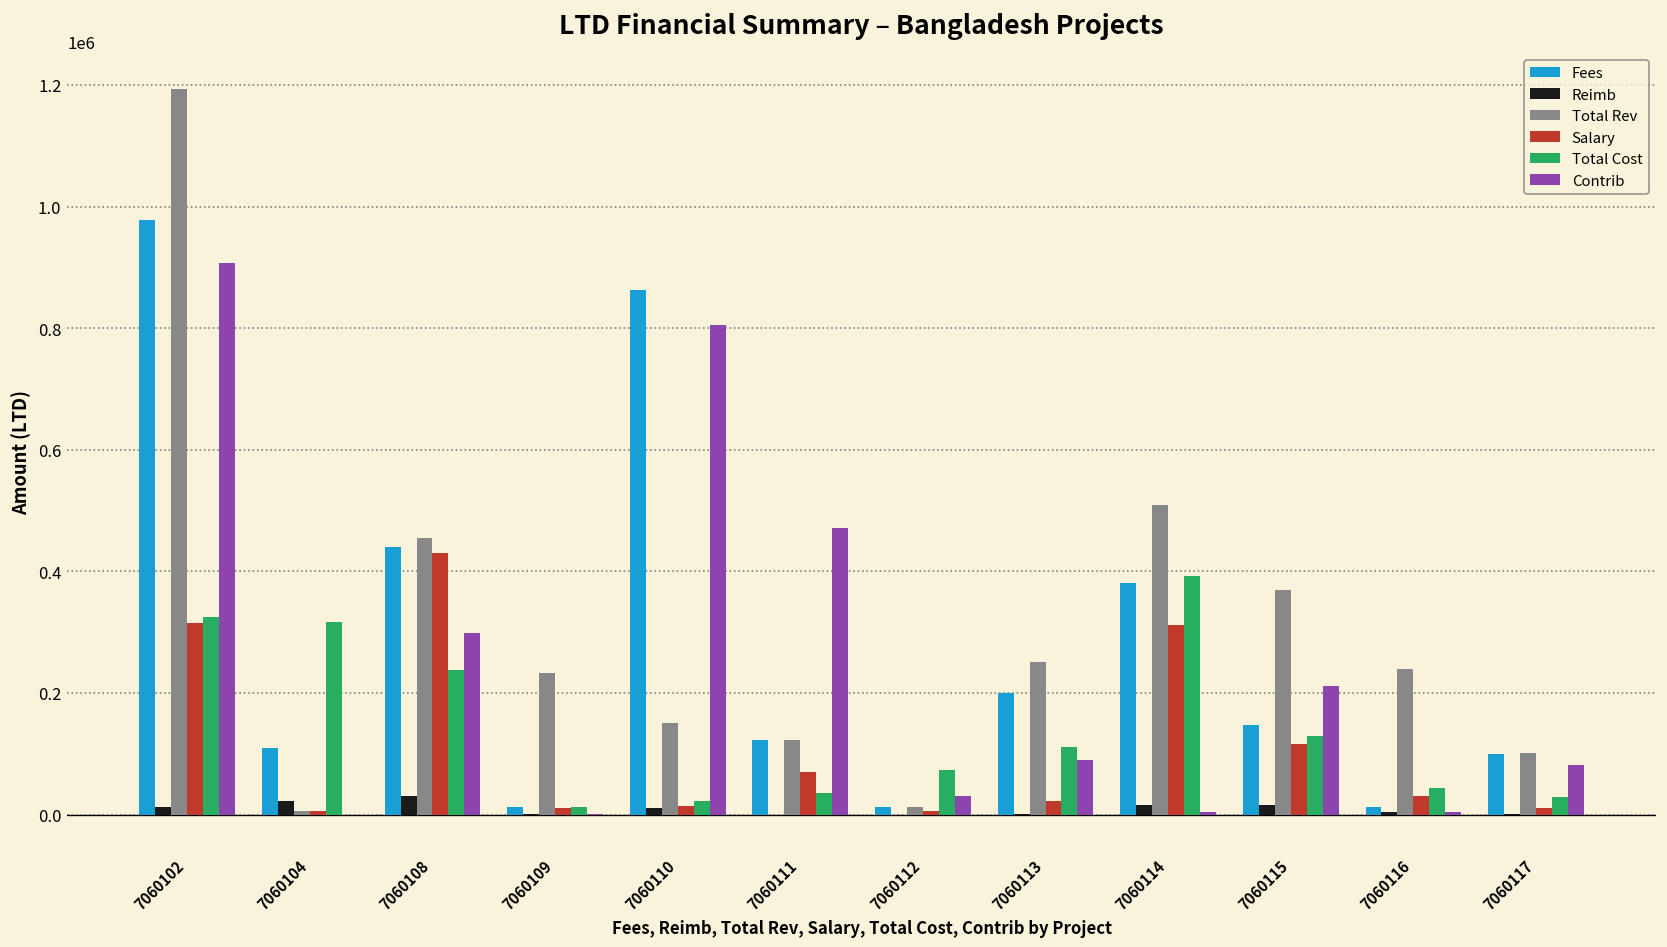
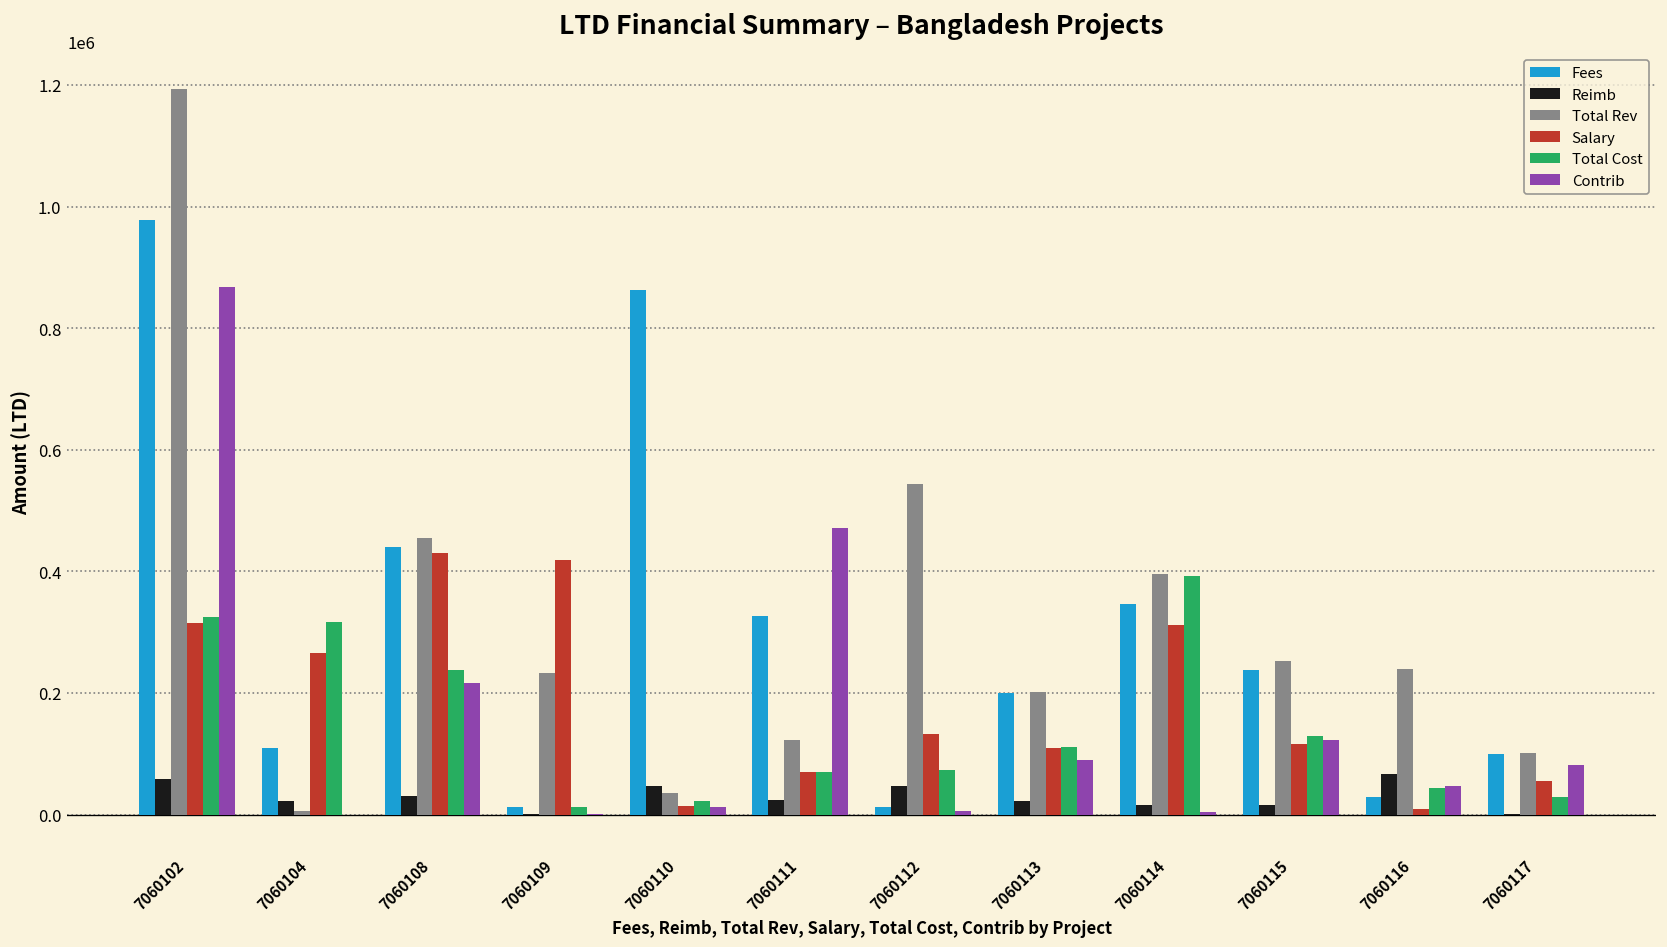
  {
    "Fees": {
      "7060102": 980000,
      "7060104": 110000,
      "7060108": 440000,
      "7060109": 10000,
      "7060110": 860000,
-     "7060111": 120000,
+     "7060111": 330000,
      "7060112": 10000,
      "7060113": 200000,
-     "7060114": 380000,
-     "7060115": 150000,
-     "7060116": 10000,
+     "7060114": 350000,
+     "7060115": 240000,
+     "7060116": 30000,
      "7060117": 100000
    },
    "Reimb": {
-     "7060102": 10000,
+     "7060102": 60000,
      "7060104": 20000,
      "7060108": 30000,
-     "7060110": 10000,
-     "7060111": 0,
-     "7060112": 0,
-     "7060113": 0,
+     "7060110": 50000,
+     "7060111": 20000,
+     "7060112": 50000,
+     "7060113": 20000,
      "7060114": 10000,
      "7060115": 20000,
-     "7060116": 0
+     "7060116": 70000
    },
    "Total Rev": {
      "7060102": 1190000,
      "7060104": 10000,
      "7060108": 450000,
      "7060109": 230000,
-     "7060110": 150000,
+     "7060110": 30000,
      "7060111": 120000,
-     "7060112": 10000,
-     "7060113": 250000,
-     "7060114": 510000,
-     "7060115": 370000,
+     "7060112": 540000,
+     "7060113": 200000,
+     "7060114": 400000,
+     "7060115": 250000,
      "7060116": 240000,
      "7060117": 100000
    },
    "Salary": {
      "7060102": 310000,
-     "7060104": 10000,
+     "7060104": 270000,
      "7060108": 430000,
-     "7060109": 10000,
+     "7060109": 420000,
      "7060110": 10000,
      "7060111": 70000,
-     "7060112": 10000,
-     "7060113": 20000,
+     "7060112": 130000,
+     "7060113": 110000,
      "7060114": 310000,
      "7060115": 120000,
-     "7060116": 30000,
-     "7060117": 10000
+     "7060116": 10000,
+     "7060117": 50000
    },
    "Total Cost": {
      "7060102": 330000,
      "7060104": 320000,
      "7060108": 240000,
      "7060109": 10000,
      "7060110": 20000,
-     "7060111": 40000,
+     "7060111": 70000,
      "7060112": 70000,
      "7060113": 110000,
      "7060114": 390000,
      "7060115": 130000,
      "7060116": 40000,
      "7060117": 30000
    },
    "Contrib": {
-     "7060102": 910000,
-     "7060108": 300000,
-     "7060110": 810000,
+     "7060102": 870000,
+     "7060108": 220000,
+     "7060110": 10000,
      "7060111": 470000,
-     "7060112": 30000,
+     "7060112": 10000,
      "7060113": 90000,
-     "7060115": 210000,
-     "7060116": 0,
+     "7060115": 120000,
+     "7060116": 50000,
      "7060117": 80000
    }
  }
